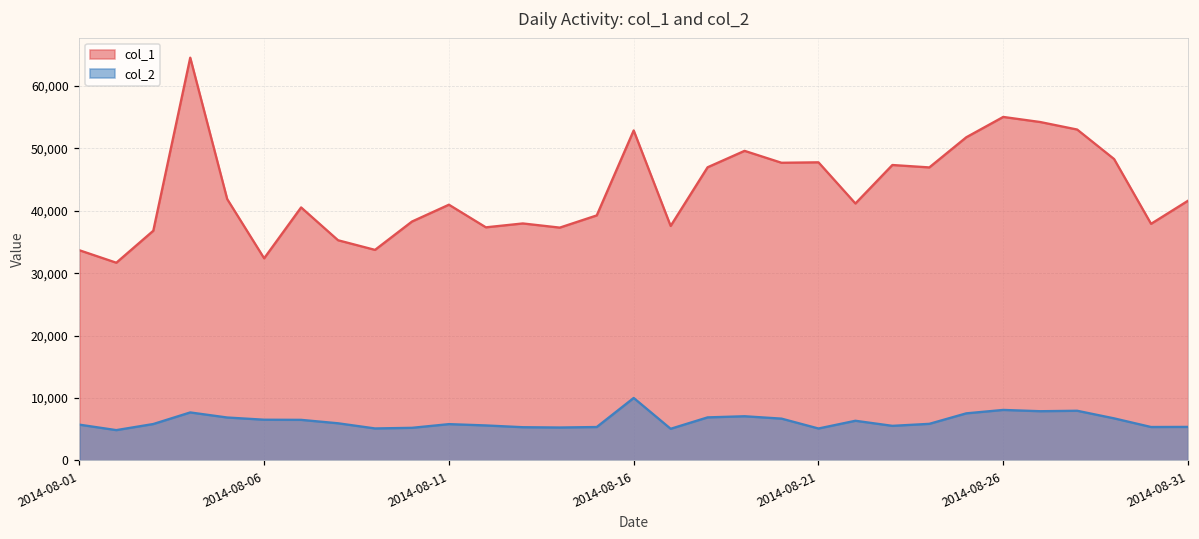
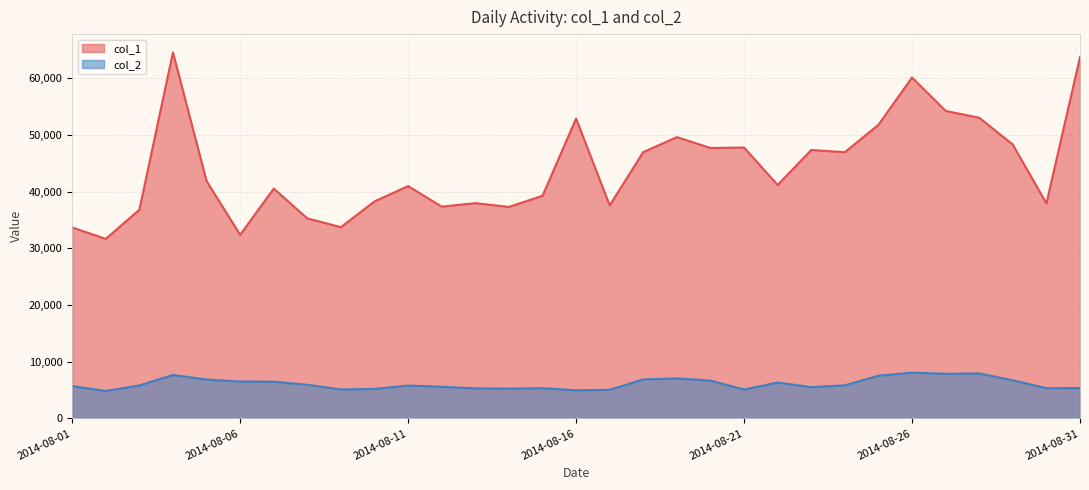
  {
    "col_1": {
      "2014-08-01": "34,000",
      "2014-08-06": "32,000",
      "2014-08-11": "41,000",
      "2014-08-16": "53,000",
      "2014-08-21": "48,000",
-     "2014-08-26": "55,000",
-     "2014-08-31": "42,000"
+     "2014-08-26": "60,000",
+     "2014-08-31": "64,000"
    },
    "col_2": {
      "2014-08-01": "6,000",
      "2014-08-06": "7,000",
      "2014-08-11": "6,000",
-     "2014-08-16": "10,000",
+     "2014-08-16": "5,000",
      "2014-08-21": "5,000",
      "2014-08-26": "8,000",
      "2014-08-31": "5,000"
    }
  }
